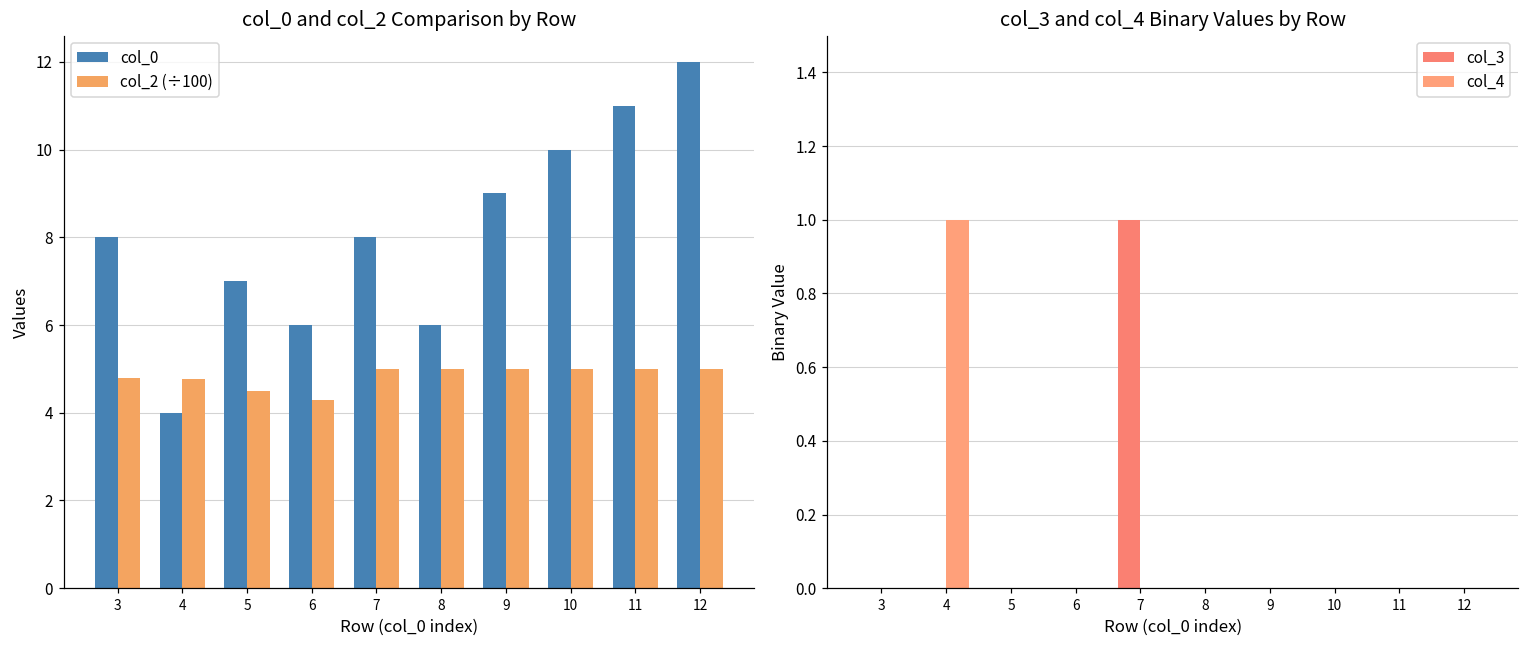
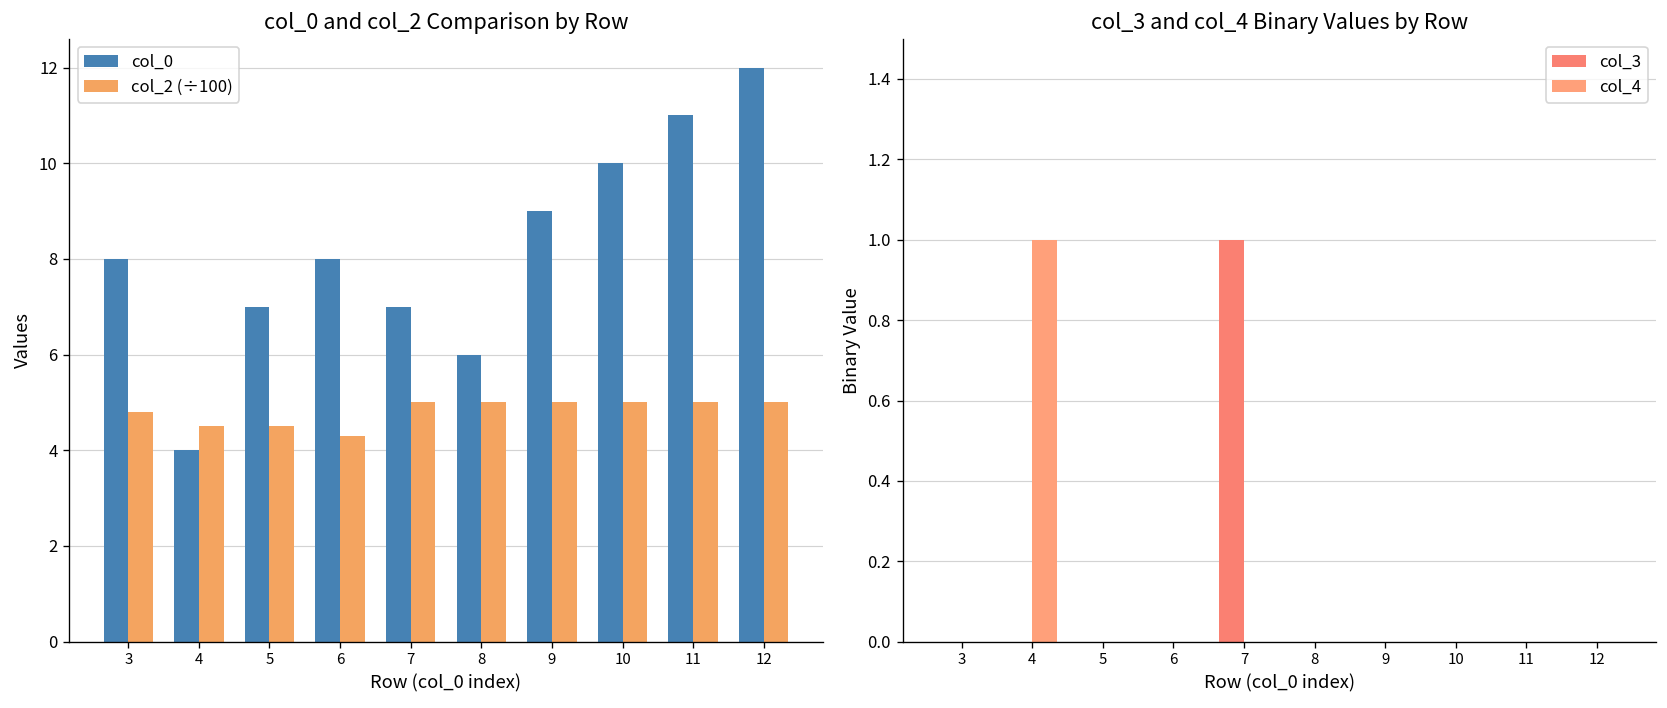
  {
    "col_0 and col_2 Comparison by Row": {
      "col_0": {
        "3": 8,
        "4": 4,
        "5": 7,
-       "6": 6,
-       "7": 8,
+       "6": 8,
+       "7": 7,
        "8": 6,
        "9": 9,
        "10": 10,
        "11": 11,
        "12": 12
      },
      "col_2 (÷100)": {
        "3": 4.8,
-       "4": 4.8,
+       "4": 4.5,
        "5": 4.5,
        "6": 4.3,
        "7": 5.0,
        "8": 5.0,
        "9": 5.0,
        "10": 5.0,
        "11": 5.0,
        "12": 5.0
      }
    }
  }
